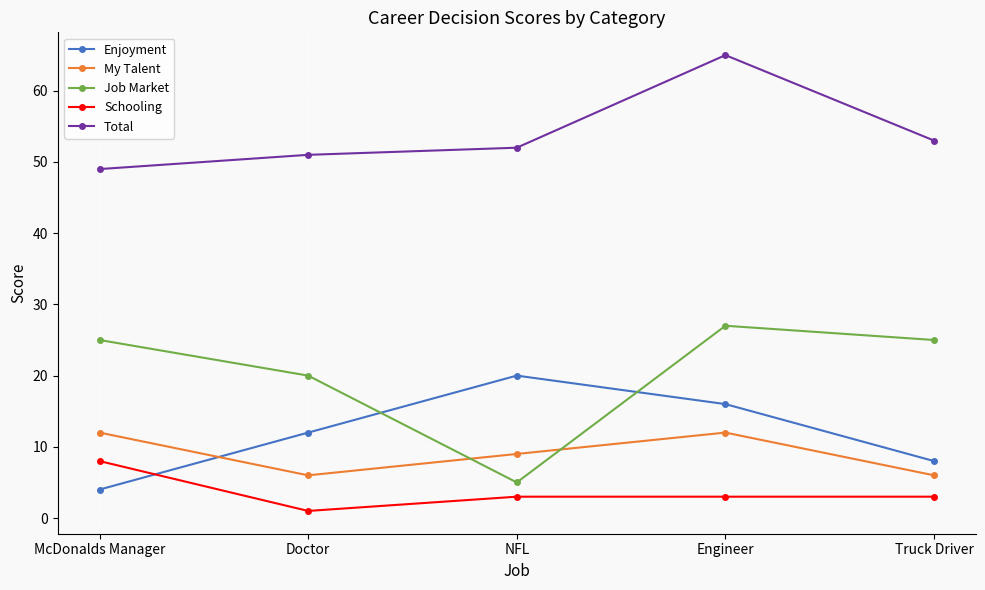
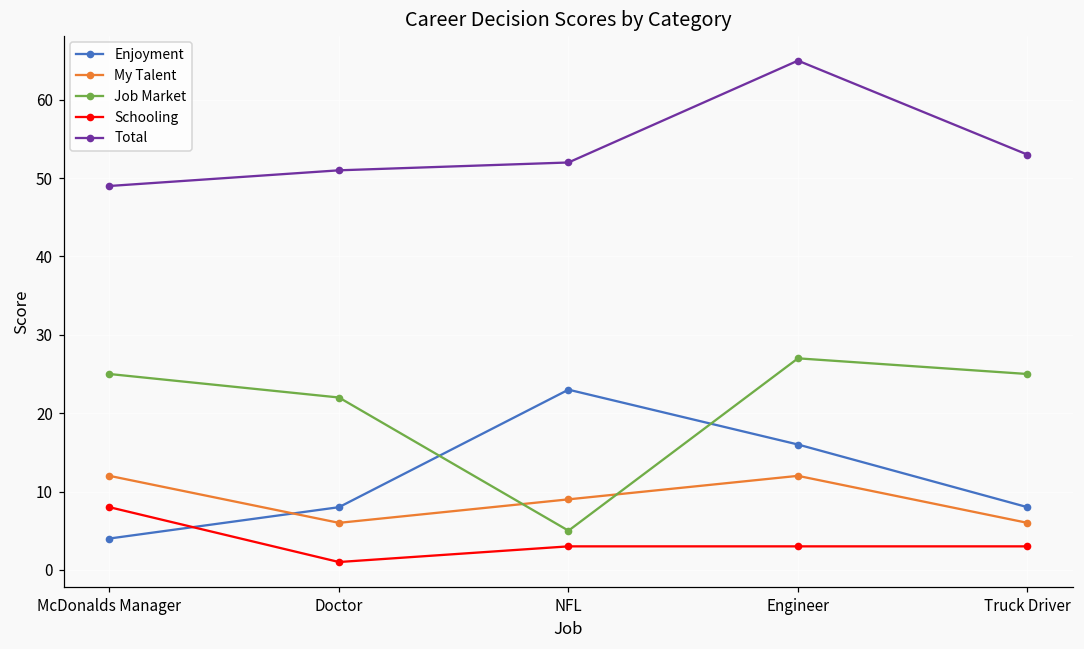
  {
    "Enjoyment": {
      "McDonalds Manager": 4,
-     "Doctor": 12,
-     "NFL": 20,
+     "Doctor": 8,
+     "NFL": 23,
      "Engineer": 16,
      "Truck Driver": 8
    },
    "My Talent": {
      "McDonalds Manager": 12,
      "Doctor": 6,
      "NFL": 9,
      "Engineer": 12,
      "Truck Driver": 6
    },
    "Job Market": {
      "McDonalds Manager": 25,
-     "Doctor": 20,
+     "Doctor": 22,
      "NFL": 5,
      "Engineer": 27,
      "Truck Driver": 25
    },
    "Schooling": {
      "McDonalds Manager": 8,
      "Doctor": 1,
      "NFL": 3,
      "Engineer": 3,
      "Truck Driver": 3
    },
    "Total": {
      "McDonalds Manager": 49,
      "Doctor": 51,
      "NFL": 52,
      "Engineer": 65,
      "Truck Driver": 53
    }
  }
